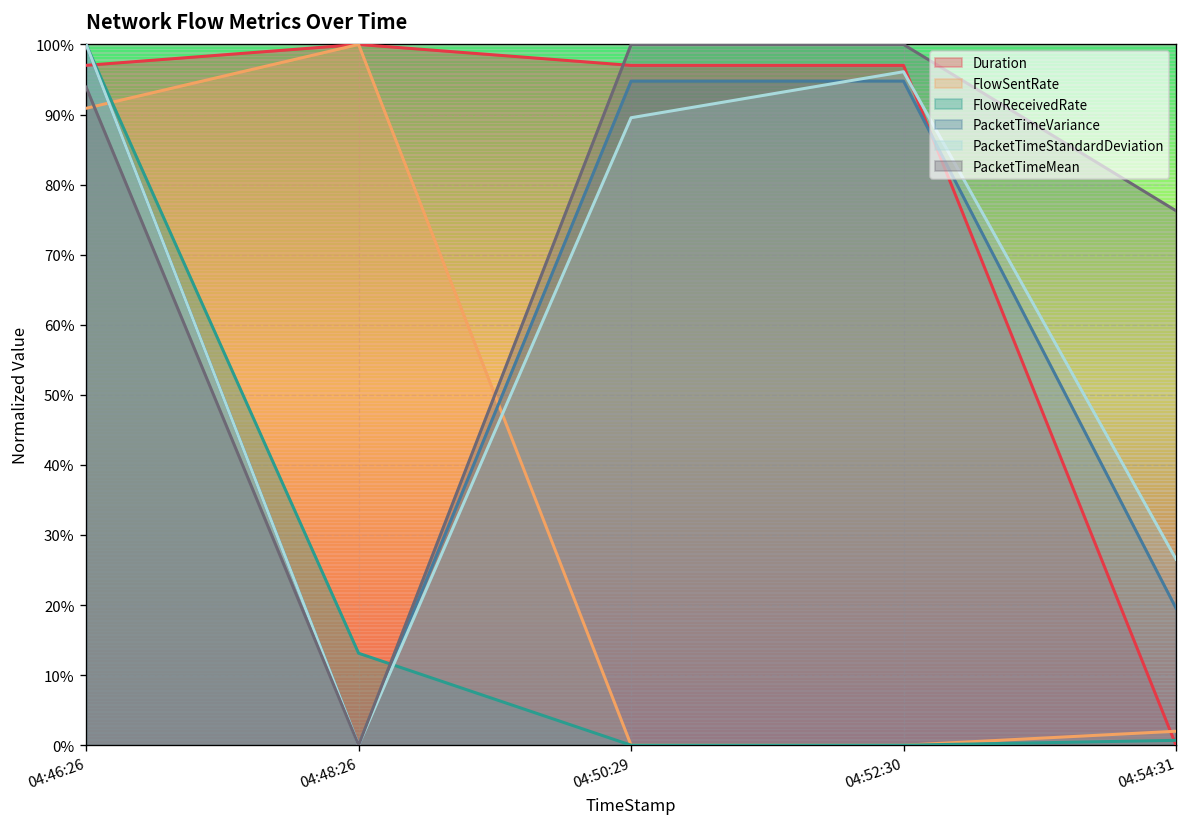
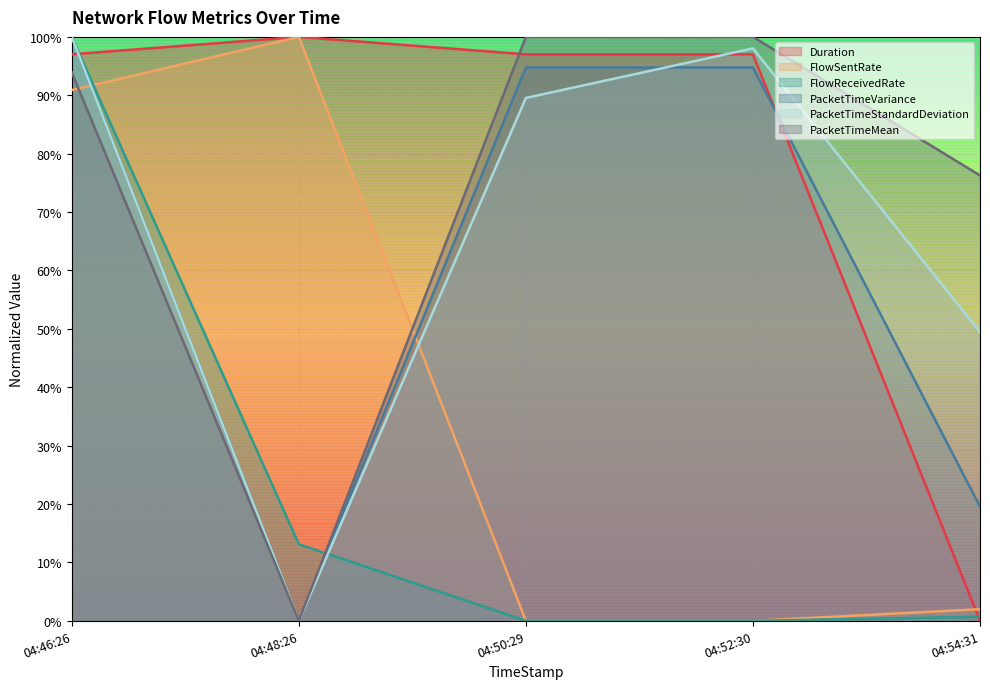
  {
    "PacketTimeStandardDeviation": {
      "04:50:29": "90%",
-     "04:52:30": "96%",
-     "04:54:31": "27%"
+     "04:52:30": "98%",
+     "04:54:31": "49%"
    }
  }
